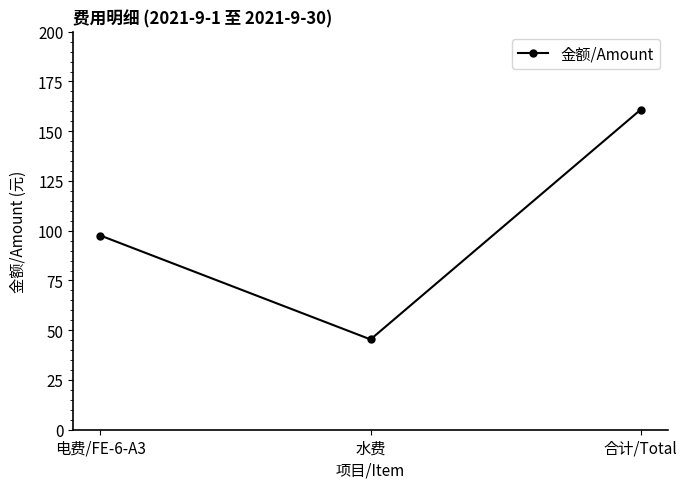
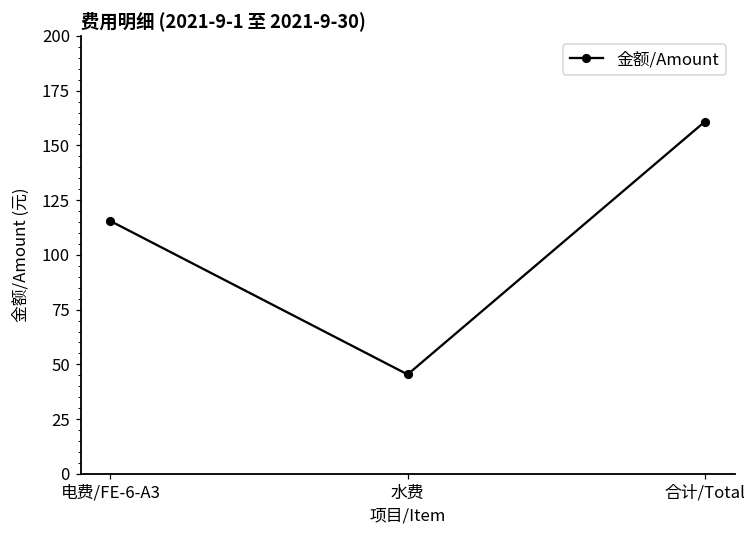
  {
-   "电费/FE-6-A3": 98,
+   "电费/FE-6-A3": 115,
    "水费": 45,
    "合计/Total": 161
  }
